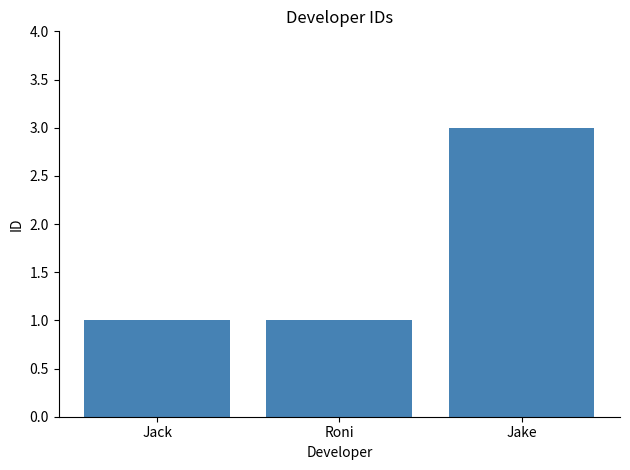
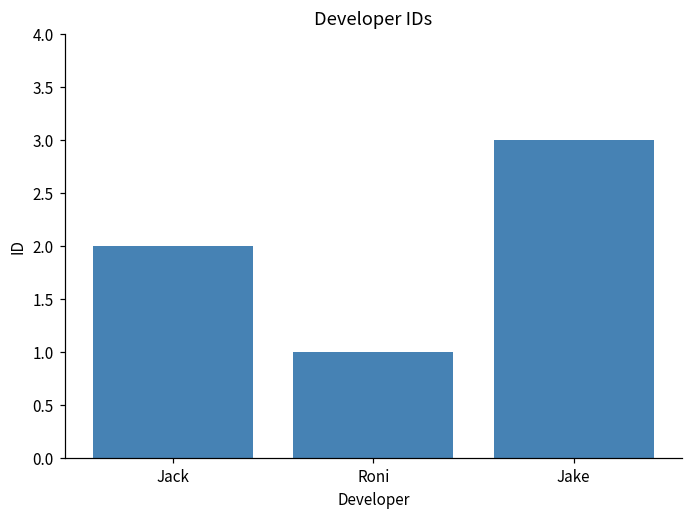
  {
-   "Jack": 1,
+   "Jack": 2,
    "Roni": 1,
    "Jake": 3
  }
